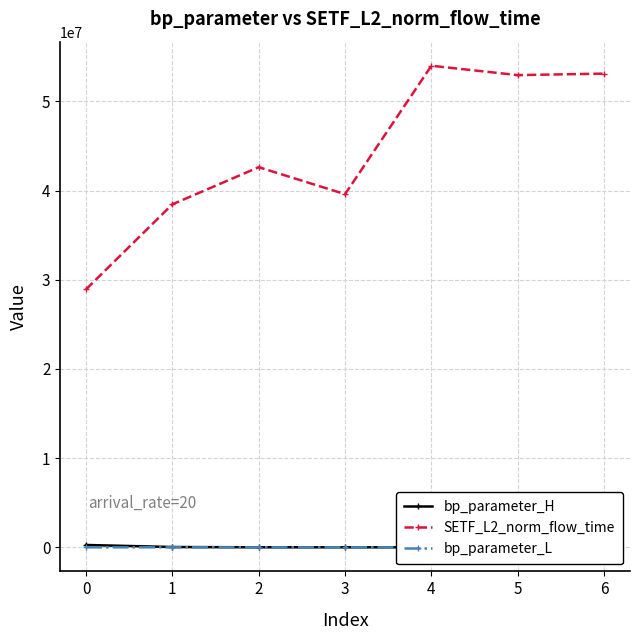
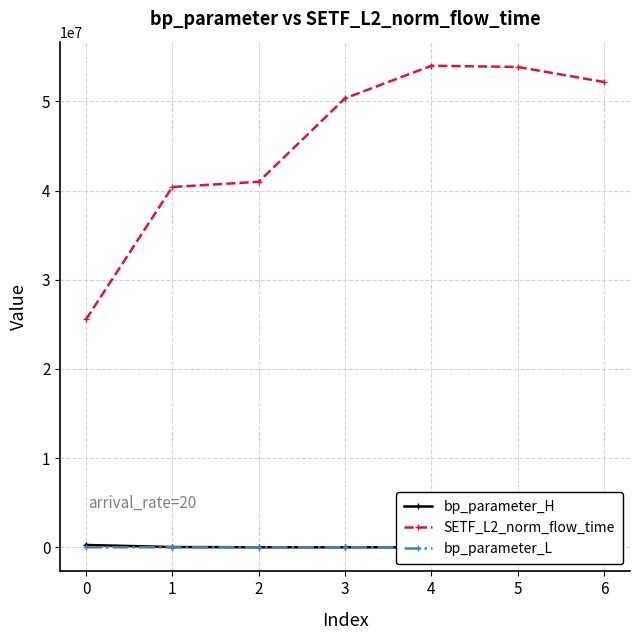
  {
    "SETF_L2_norm_flow_time": {
-     "0": 29000000,
-     "1": 38000000,
-     "2": 43000000,
-     "3": 40000000,
+     "0": 26000000,
+     "1": 40000000,
+     "2": 41000000,
+     "3": 50000000,
      "4": 54000000,
-     "5": 53000000,
-     "6": 53000000
+     "5": 54000000,
+     "6": 52000000
    }
  }
